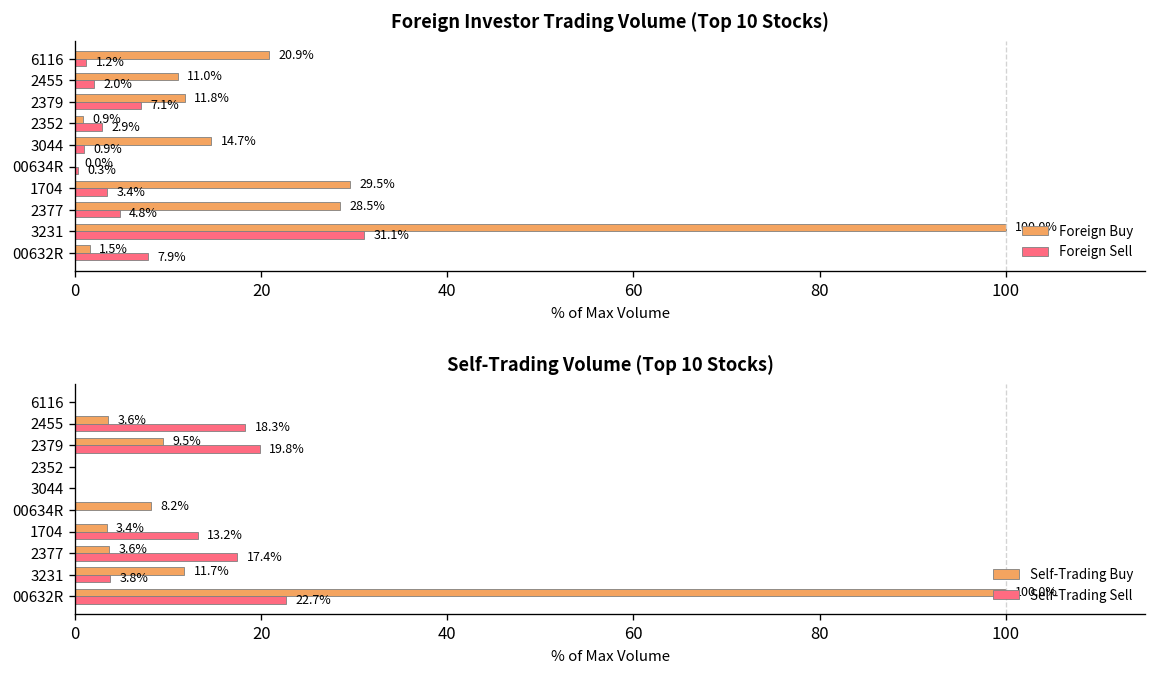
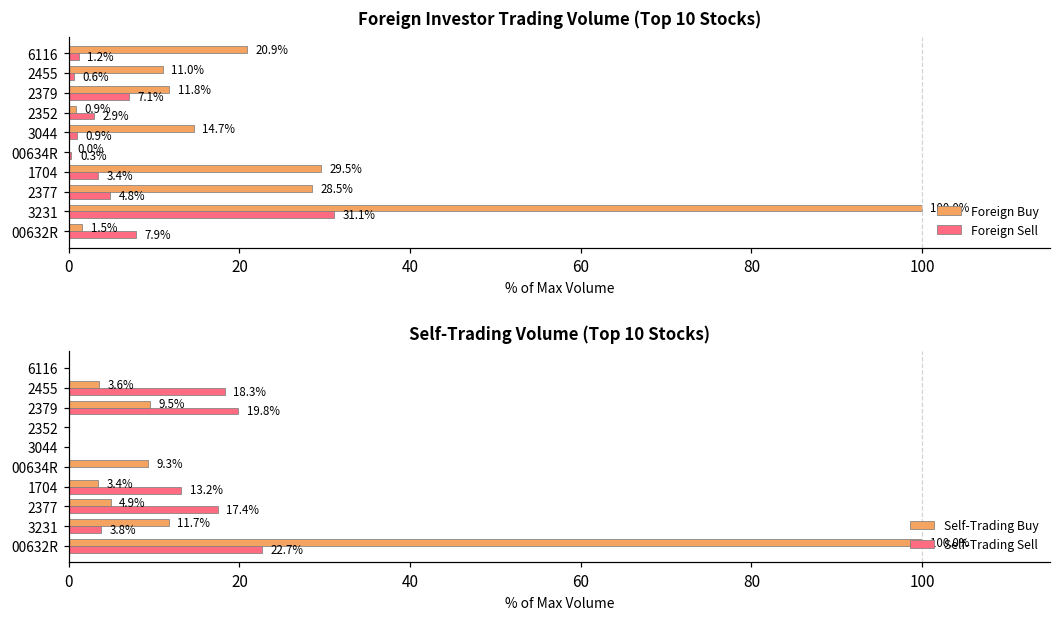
  {
    "Foreign Investor Trading Volume (Top 10 Stocks)": {
      "Foreign Buy": {
        "6116": "20.9%",
        "2455": "11.0%",
        "2379": "11.8%",
        "2352": "0.9%",
        "3044": "14.7%",
        "1704": "29.5%",
        "2377": "28.5%",
        "3231": "100.0%",
        "00632R": "1.5%"
      },
      "Foreign Sell": {
        "6116": "1.2%",
-       "2455": "2.0%",
+       "2455": "0.6%",
        "2379": "7.1%",
        "2352": "2.9%",
        "3044": "0.9%",
        "1704": "3.4%",
        "2377": "4.8%",
        "3231": "31.1%",
        "00632R": "7.9%"
      }
    },
    "Self-Trading Volume (Top 10 Stocks)": {
      "Self-Trading Buy": {
        "2455": "3.6%",
        "2379": "9.5%",
-       "00634R": "8.2%",
+       "00634R": "9.3%",
        "1704": "3.4%",
-       "2377": "3.6%",
+       "2377": "4.9%",
        "3231": "11.7%",
        "00632R": "100.0%"
      },
      "Self-Trading Sell": {
        "2455": "18.3%",
        "2379": "19.8%",
        "1704": "13.2%",
        "2377": "17.4%",
        "3231": "3.8%",
        "00632R": "22.7%"
      }
    }
  }
